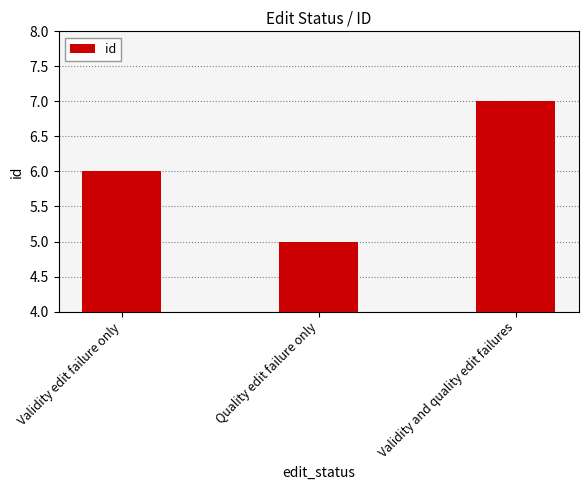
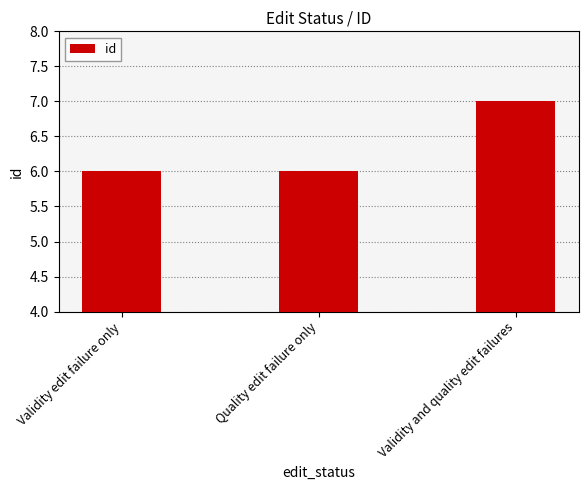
  {
    "Validity edit failure only": 6,
-   "Quality edit failure only": 5,
+   "Quality edit failure only": 6,
    "Validity and quality edit failures": 7
  }
